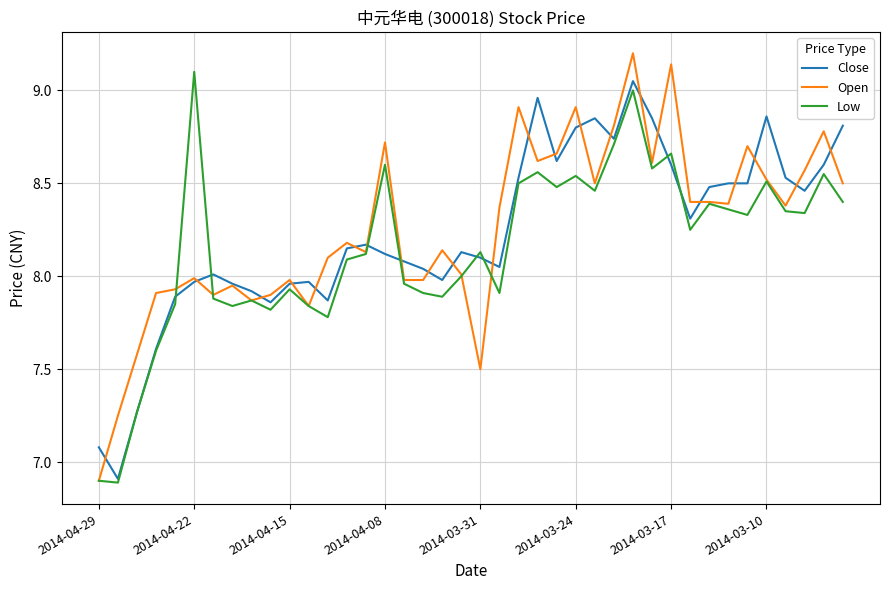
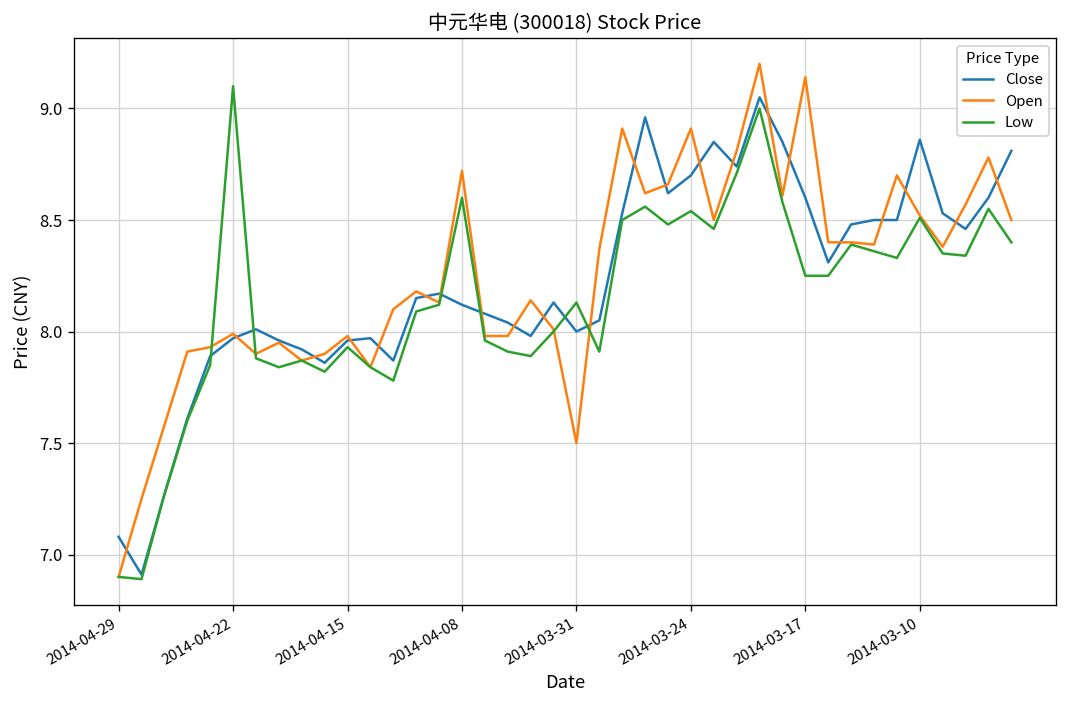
  {
    "Close": {
      "2014-04-29": 7.08,
      "2014-04-22": 7.97,
      "2014-04-15": 7.96,
      "2014-04-08": 8.12,
-     "2014-03-31": 8.1,
-     "2014-03-24": 8.8,
+     "2014-03-31": 8.0,
+     "2014-03-24": 8.7,
      "2014-03-17": 8.6,
      "2014-03-10": 8.86
    },
    "Open": {
      "2014-04-22": 7.99,
      "2014-04-15": 7.98,
      "2014-04-08": 8.72,
      "2014-03-31": 7.50,
      "2014-03-24": 8.91,
      "2014-03-17": 9.14
    },
    "Low": {
      "2014-04-22": 9.10,
      "2014-04-15": 7.93,
      "2014-04-08": 8.60,
      "2014-03-31": 8.13,
      "2014-03-24": 8.54,
-     "2014-03-17": 8.66
+     "2014-03-17": 8.25
    }
  }
